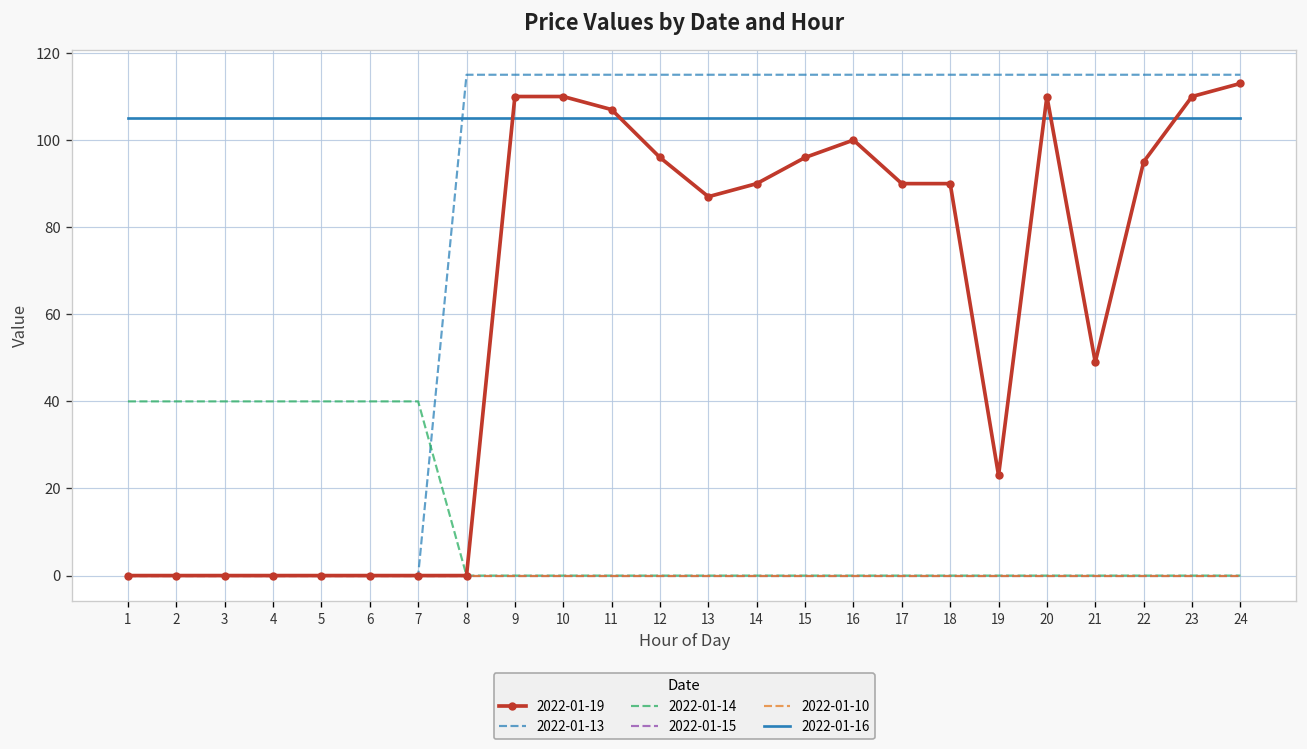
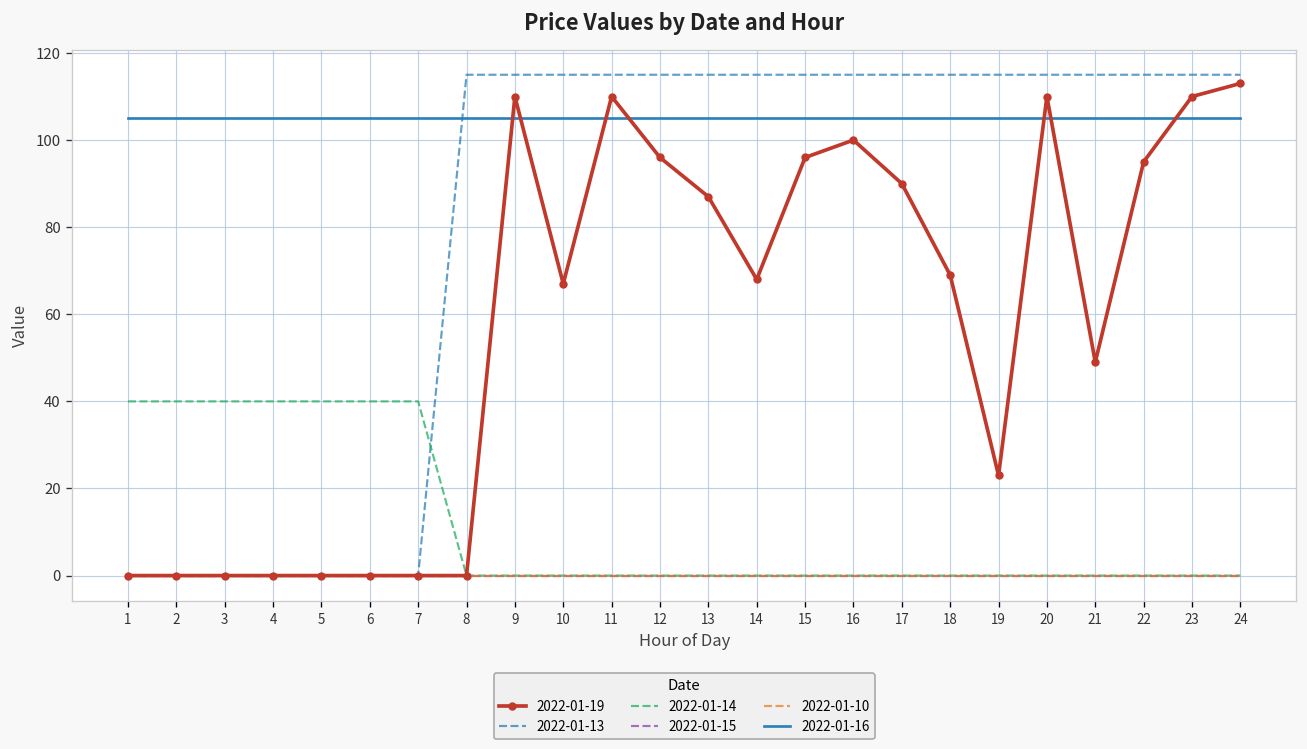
  {
    "2022-01-19": {
      "9": 110,
-     "10": 110,
-     "11": 107,
+     "10": 67,
+     "11": 110,
      "12": 96,
      "13": 87,
-     "14": 90,
+     "14": 68,
      "15": 96,
      "16": 100,
      "17": 90,
-     "18": 90,
+     "18": 69,
      "19": 23,
      "20": 110,
      "21": 49,
      "22": 95,
      "23": 110,
      "24": 113
    },
    "2022-01-14": {
      "1": 40,
      "2": 40,
      "3": 40,
      "4": 40,
      "5": 40,
      "6": 40,
      "7": 40
    }
  }
